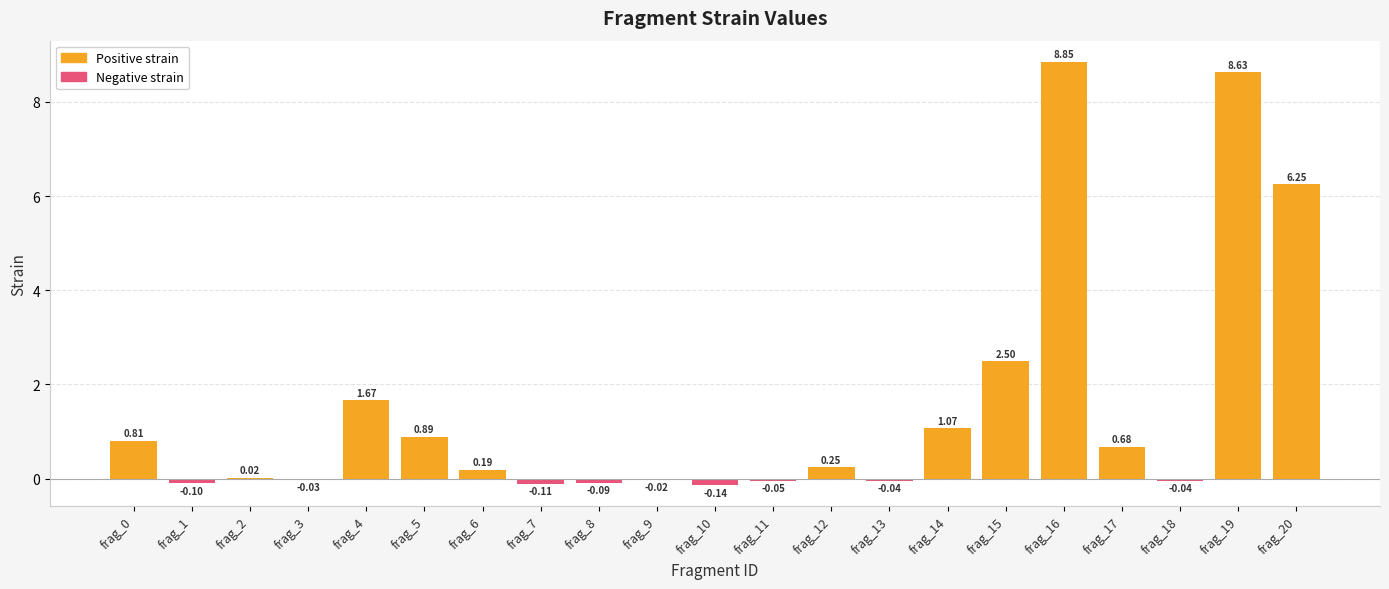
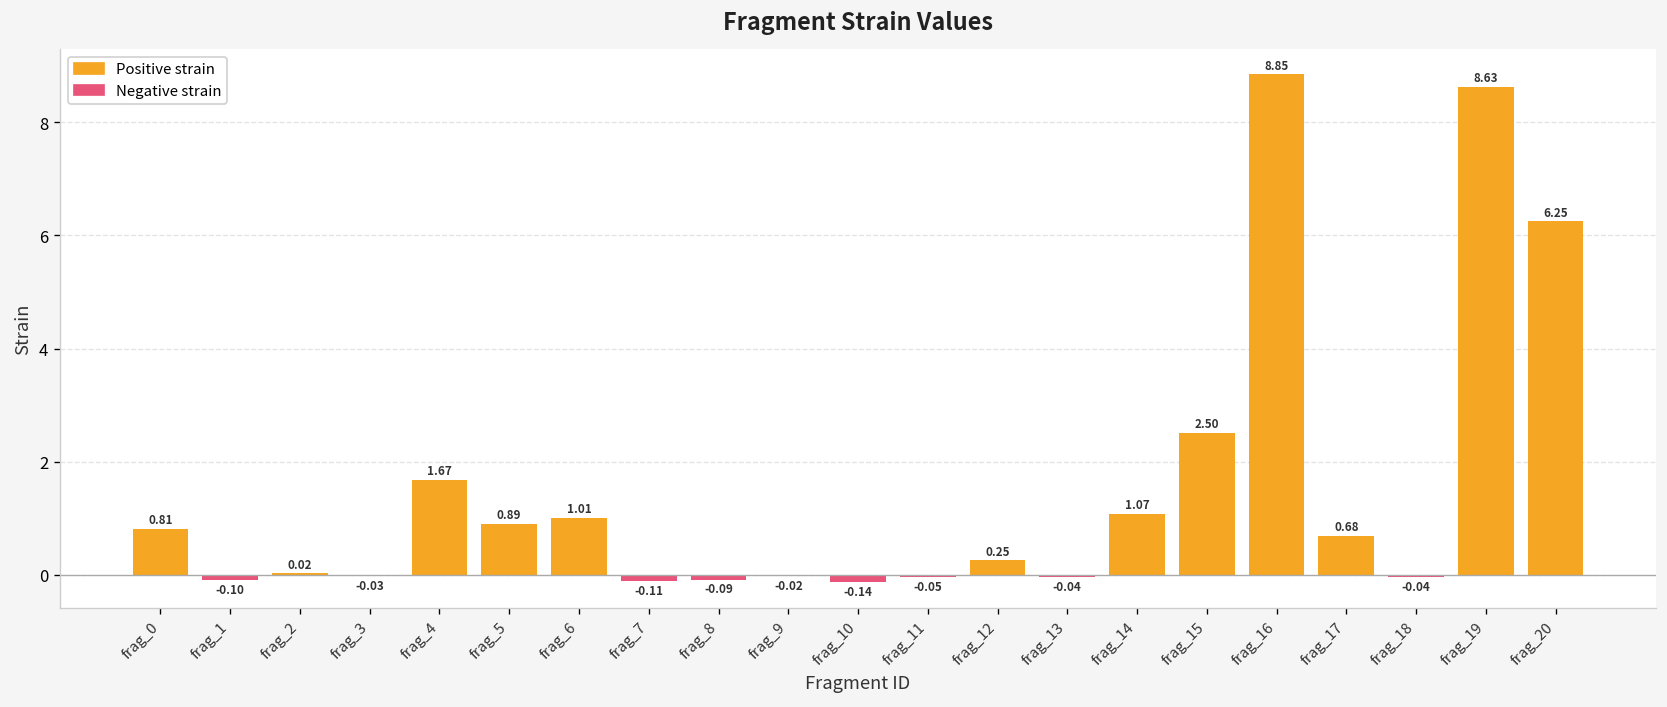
  {
    "Positive strain": {
      "frag_0": 0.81,
      "frag_2": 0.02,
      "frag_4": 1.67,
      "frag_5": 0.89,
-     "frag_6": 0.19,
+     "frag_6": 1.01,
      "frag_12": 0.25,
      "frag_14": 1.07,
      "frag_15": 2.50,
      "frag_16": 8.85,
      "frag_17": 0.68,
      "frag_19": 8.63,
      "frag_20": 6.25
    },
    "Negative strain": {
      "frag_1": -0.10,
      "frag_3": -0.03,
      "frag_7": -0.11,
      "frag_8": -0.09,
      "frag_9": -0.02,
      "frag_10": -0.14,
      "frag_11": -0.05,
      "frag_13": -0.04,
      "frag_18": -0.04
    }
  }
